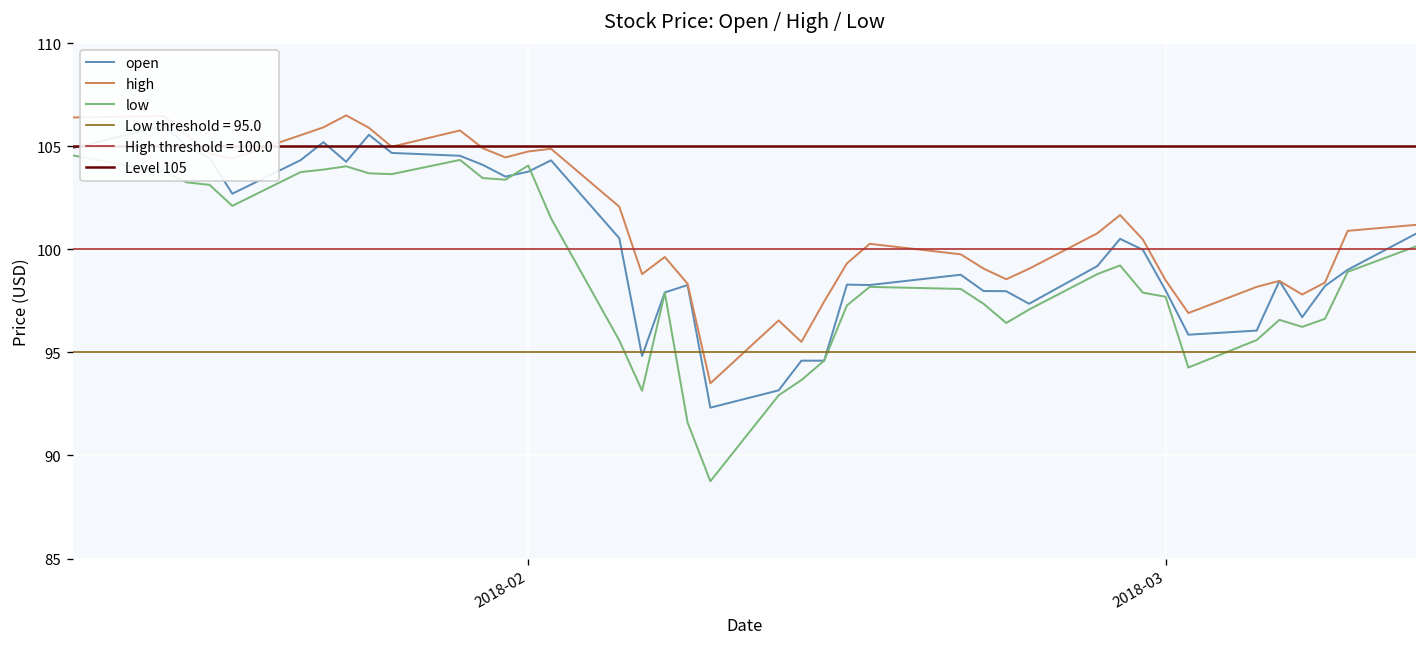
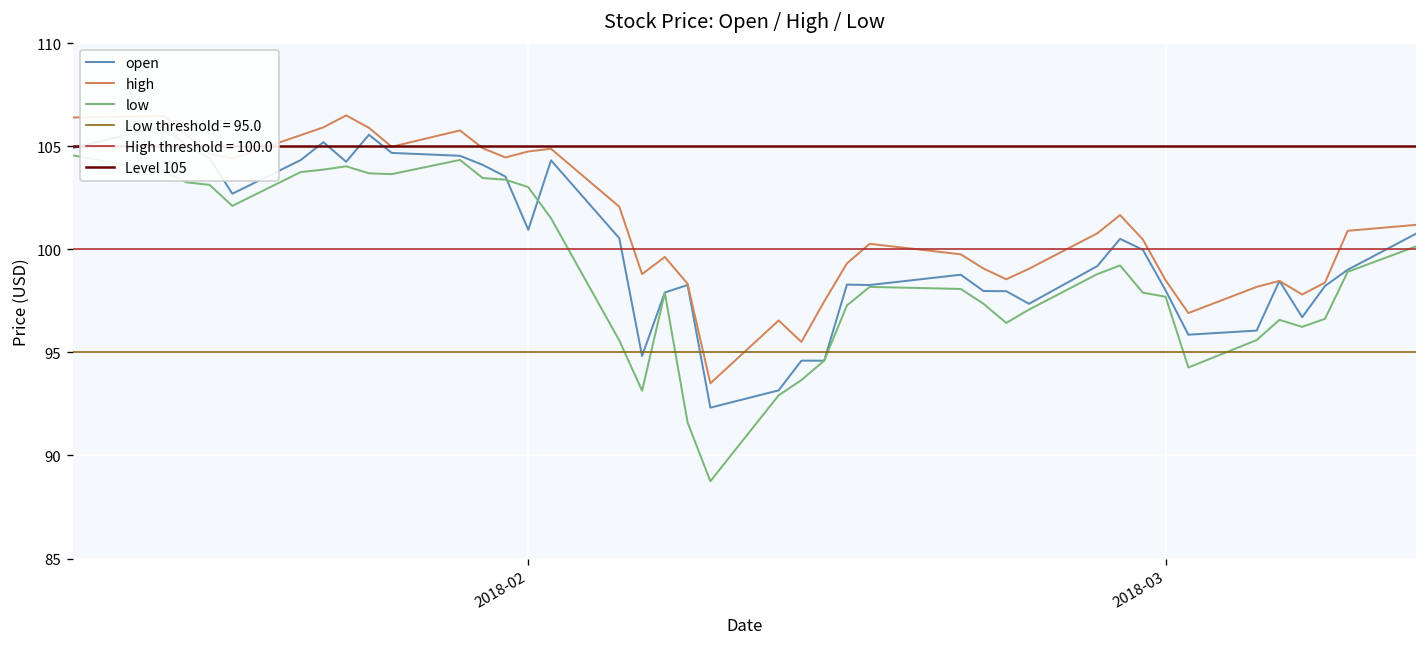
  {
    "open": {
-     "2018-02": 103.8,
+     "2018-02": 101.0,
      "2018-03": 98.0
    },
    "high": {
      "2018-02": 104.8,
      "2018-03": 98.5
    },
    "low": {
-     "2018-02": 104.1,
+     "2018-02": 103.0,
      "2018-03": 97.7
    }
  }
